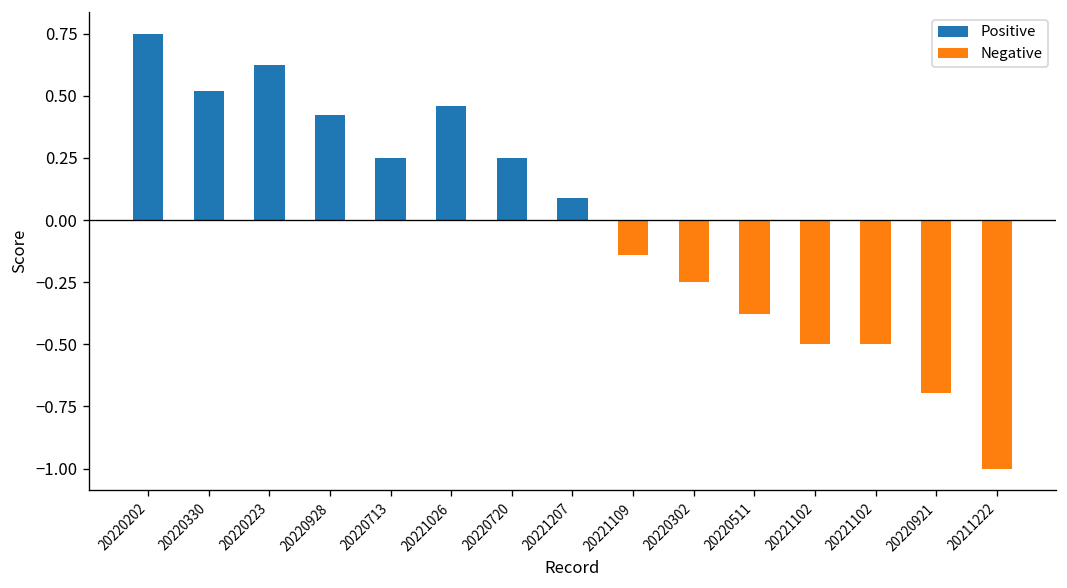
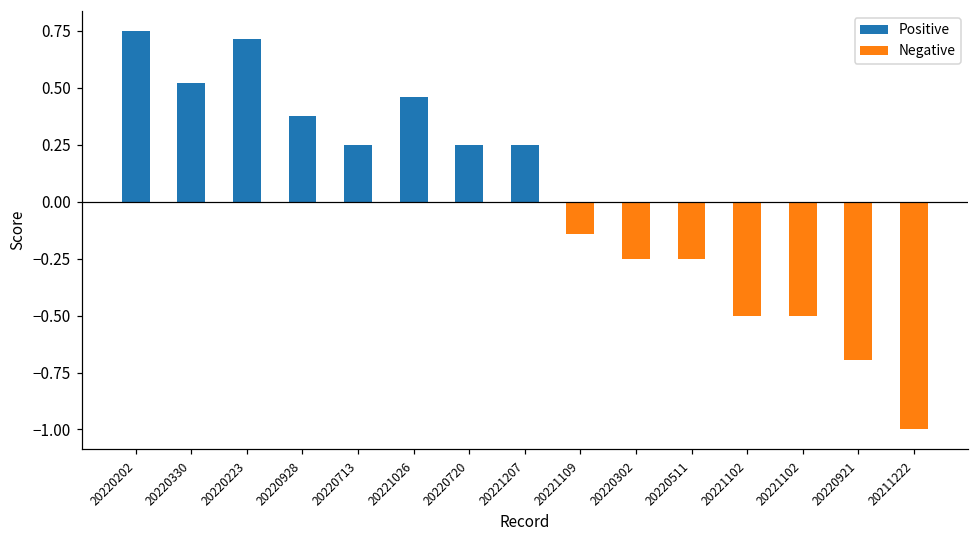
  {
    "Positive": {
      "20220202": 0.75,
      "20220330": 0.52,
-     "20220223": 0.63,
-     "20220928": 0.42,
+     "20220223": 0.71,
+     "20220928": 0.38,
      "20220713": 0.25,
      "20221026": 0.46,
      "20220720": 0.25,
-     "20221207": 0.09,
+     "20221207": 0.25,
      "20221109": 0.00,
      "20220302": 0.00,
      "20220511": 0.00,
      "20220921": 0.00,
      "20211222": 0.00
    },
    "Negative": {
      "20220202": 0.00,
      "20220330": 0.00,
      "20220223": 0.00,
      "20220928": 0.00,
      "20220713": 0.00,
      "20221026": 0.00,
      "20220720": 0.00,
      "20221207": 0.00,
      "20221109": -0.14,
      "20220302": -0.25,
-     "20220511": -0.38,
+     "20220511": -0.25,
      "20220921": -0.70,
      "20211222": -1.00
    }
  }
